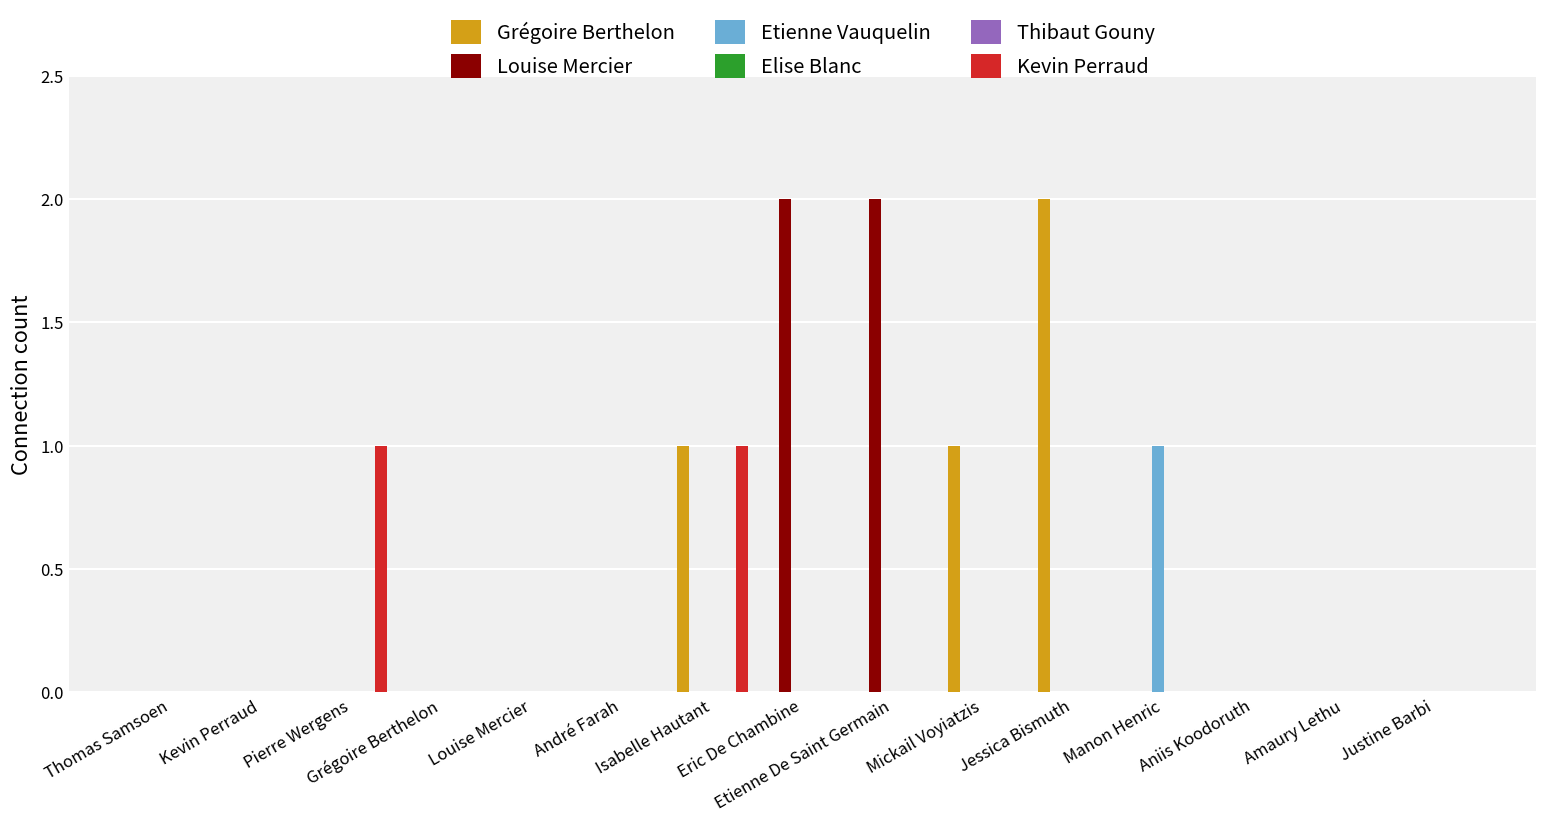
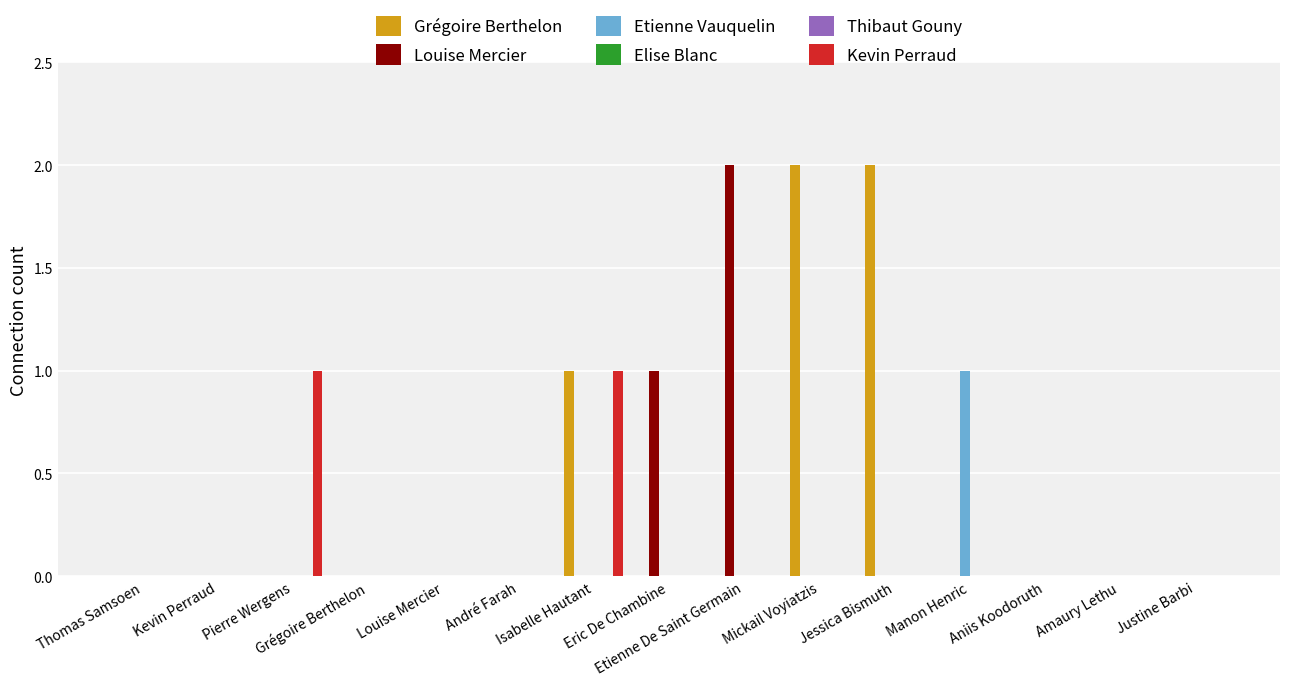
  {
    "Grégoire Berthelon": {
      "Thomas Samsoen": 0,
      "Kevin Perraud": 0,
      "Pierre Wergens": 0,
      "Grégoire Berthelon": 0,
      "Louise Mercier": 0,
      "André Farah": 0,
      "Isabelle Hautant": 1,
      "Eric De Chambine": 0,
      "Etienne De Saint Germain": 0,
-     "Mickail Voyiatzis": 1,
+     "Mickail Voyiatzis": 2,
      "Jessica Bismuth": 2,
      "Manon Henric": 0,
      "Aniis Koodoruth": 0,
      "Amaury Lethu": 0,
      "Justine Barbi": 0
    },
    "Louise Mercier": {
      "Thomas Samsoen": 0,
      "Kevin Perraud": 0,
      "Pierre Wergens": 0,
      "Grégoire Berthelon": 0,
      "Louise Mercier": 0,
      "André Farah": 0,
      "Isabelle Hautant": 0,
-     "Eric De Chambine": 2,
+     "Eric De Chambine": 1,
      "Etienne De Saint Germain": 2,
      "Mickail Voyiatzis": 0,
      "Jessica Bismuth": 0,
      "Manon Henric": 0,
      "Aniis Koodoruth": 0,
      "Amaury Lethu": 0,
      "Justine Barbi": 0
    },
    "Etienne Vauquelin": {
      "Thomas Samsoen": 0,
      "Kevin Perraud": 0,
      "Pierre Wergens": 0,
      "Grégoire Berthelon": 0,
      "Louise Mercier": 0,
      "André Farah": 0,
      "Isabelle Hautant": 0,
      "Eric De Chambine": 0,
      "Etienne De Saint Germain": 0,
      "Mickail Voyiatzis": 0,
      "Jessica Bismuth": 0,
      "Manon Henric": 1,
      "Aniis Koodoruth": 0,
      "Amaury Lethu": 0,
      "Justine Barbi": 0
    },
    "Elise Blanc": {
      "Thomas Samsoen": 0,
      "Kevin Perraud": 0,
      "Pierre Wergens": 0,
      "Grégoire Berthelon": 0,
      "Louise Mercier": 0,
      "André Farah": 0,
      "Isabelle Hautant": 0,
      "Eric De Chambine": 0,
      "Etienne De Saint Germain": 0,
      "Mickail Voyiatzis": 0,
      "Jessica Bismuth": 0,
      "Manon Henric": 0,
      "Aniis Koodoruth": 0,
      "Amaury Lethu": 0,
      "Justine Barbi": 0
    },
    "Thibaut Gouny": {
      "Thomas Samsoen": 0,
      "Kevin Perraud": 0,
      "Pierre Wergens": 0,
      "Grégoire Berthelon": 0,
      "Louise Mercier": 0,
      "André Farah": 0,
      "Isabelle Hautant": 0,
      "Eric De Chambine": 0,
      "Etienne De Saint Germain": 0,
      "Mickail Voyiatzis": 0,
      "Jessica Bismuth": 0,
      "Manon Henric": 0,
      "Aniis Koodoruth": 0,
      "Amaury Lethu": 0,
      "Justine Barbi": 0
    },
    "Kevin Perraud": {
      "Thomas Samsoen": 0,
      "Kevin Perraud": 0,
      "Pierre Wergens": 1,
      "Grégoire Berthelon": 0,
      "Louise Mercier": 0,
      "André Farah": 0,
      "Isabelle Hautant": 1,
      "Eric De Chambine": 0,
      "Etienne De Saint Germain": 0,
      "Mickail Voyiatzis": 0,
      "Jessica Bismuth": 0,
      "Manon Henric": 0,
      "Aniis Koodoruth": 0,
      "Amaury Lethu": 0,
      "Justine Barbi": 0
    }
  }
